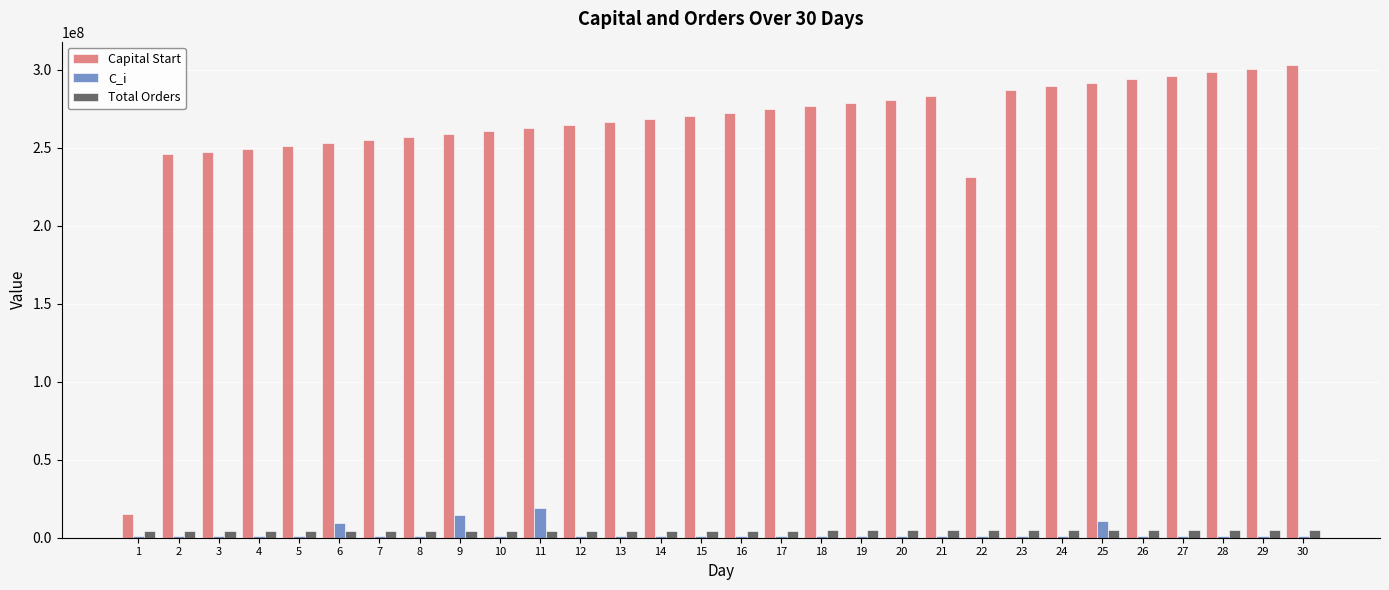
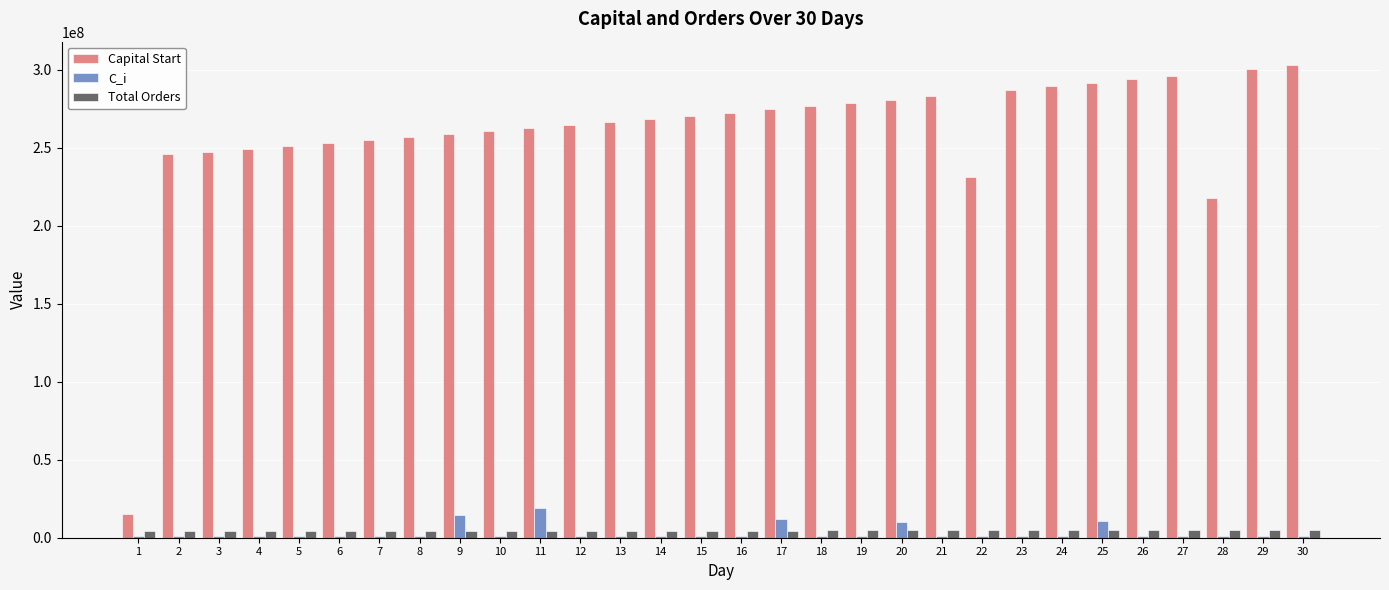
  {
    "Capital Start": {
      "1": 15000000,
      "2": 246000000,
      "3": 248000000,
      "4": 249000000,
      "5": 251000000,
      "6": 253000000,
      "7": 255000000,
      "8": 257000000,
      "9": 259000000,
      "10": 261000000,
      "11": 263000000,
      "12": 265000000,
      "13": 267000000,
      "14": 269000000,
      "15": 271000000,
      "16": 273000000,
      "17": 275000000,
      "18": 277000000,
      "19": 279000000,
      "20": 281000000,
      "21": 283000000,
      "22": 231000000,
      "23": 287000000,
      "24": 289000000,
      "25": 292000000,
      "26": 294000000,
      "27": 296000000,
-     "28": 298000000,
+     "28": 218000000,
      "29": 301000000,
      "30": 303000000
    },
    "C_i": {
-     "6": 9000000,
+     "6": 1000000,
      "9": 15000000,
      "11": 19000000,
-     "17": 1000000,
-     "20": 1000000,
+     "17": 12000000,
+     "20": 10000000,
      "25": 11000000
    },
    "Total Orders": {
      "1": 4000000,
      "2": 4000000,
      "3": 4000000,
      "4": 4000000,
      "5": 4000000,
      "6": 4000000,
      "7": 4000000,
      "8": 4000000,
      "9": 4000000,
      "10": 4000000,
      "11": 4000000,
      "12": 4000000,
      "13": 4000000,
      "14": 5000000,
      "15": 5000000,
      "16": 5000000,
      "17": 5000000,
      "18": 5000000,
      "19": 5000000,
      "20": 5000000,
      "21": 5000000,
      "22": 5000000,
      "23": 5000000,
      "24": 5000000,
      "25": 5000000,
      "26": 5000000,
      "27": 5000000,
      "28": 5000000,
      "29": 5000000,
      "30": 5000000
    }
  }
